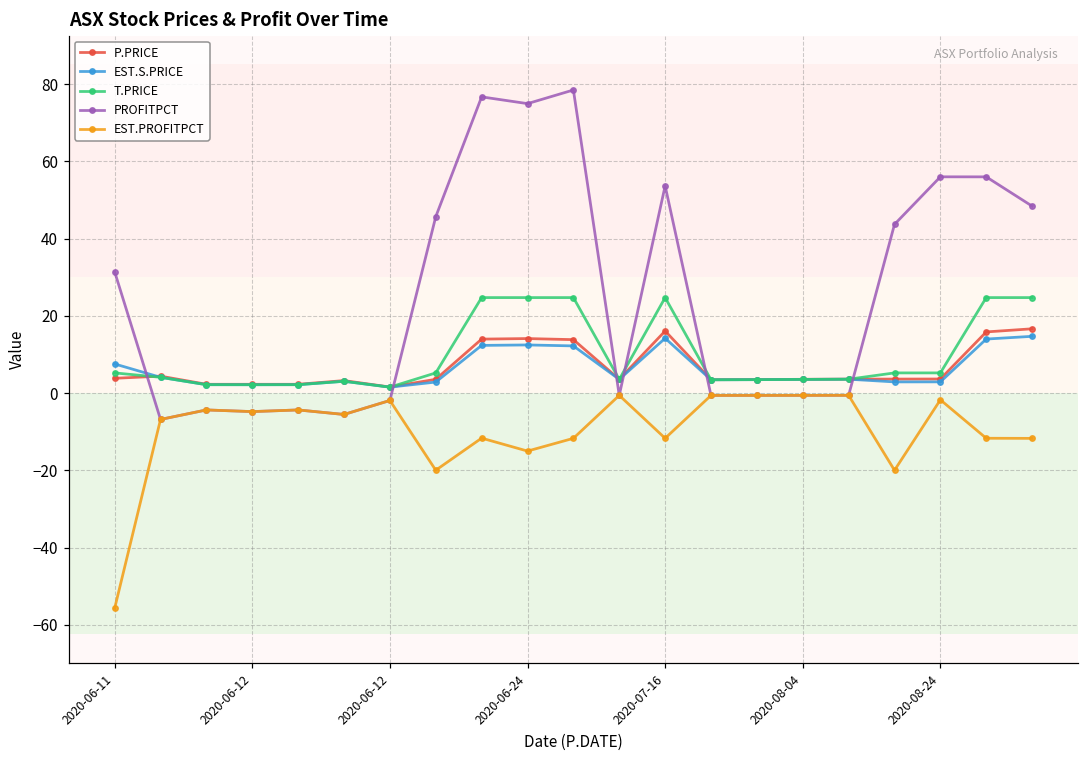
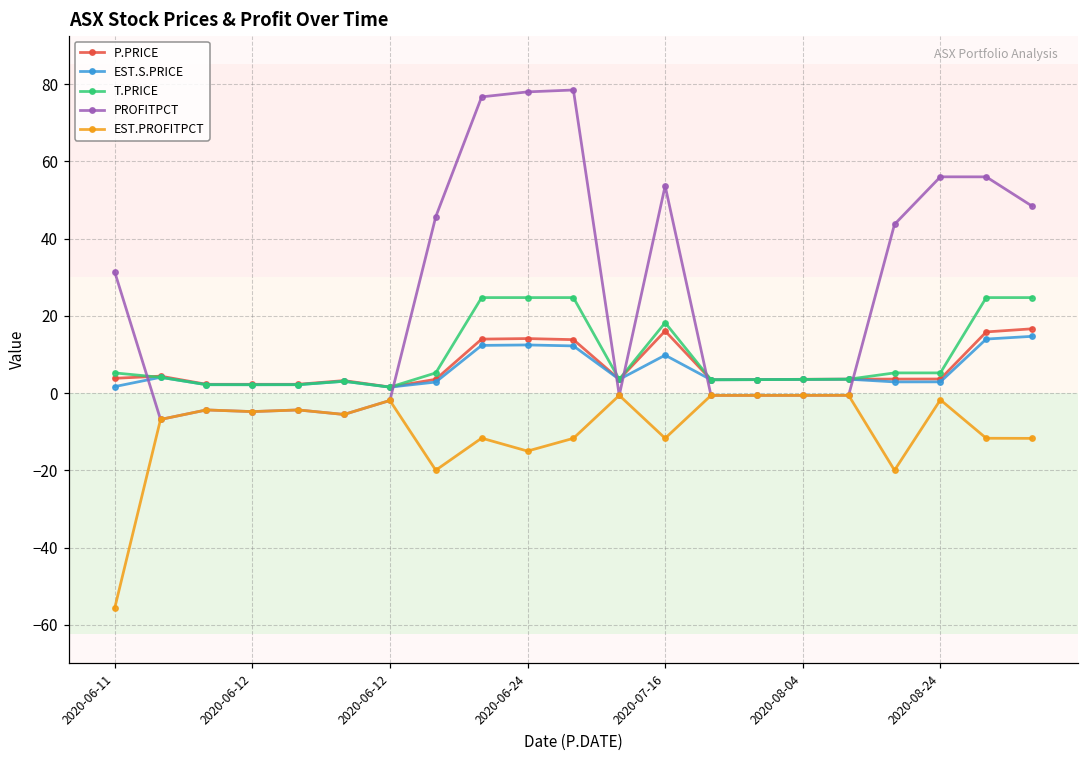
  {
    "P.PRICE": {
      "2020-06-11": 4,
      "2020-06-24": 14,
      "2020-07-16": 16,
      "2020-08-24": 4
    },
    "EST.S.PRICE": {
-     "2020-06-11": 8,
+     "2020-06-11": 2,
      "2020-06-24": 13,
-     "2020-07-16": 14,
+     "2020-07-16": 10,
      "2020-08-24": 3
    },
    "T.PRICE": {
      "2020-06-11": 5,
      "2020-06-24": 25,
-     "2020-07-16": 25,
+     "2020-07-16": 18,
      "2020-08-24": 5
    },
    "PROFITPCT": {
      "2020-06-11": 31,
-     "2020-06-24": 75,
+     "2020-06-24": 78,
      "2020-07-16": 54,
      "2020-08-24": 56
    },
    "EST.PROFITPCT": {
      "2020-06-11": -56,
      "2020-06-24": -15,
      "2020-07-16": -12,
      "2020-08-24": -2
    }
  }
